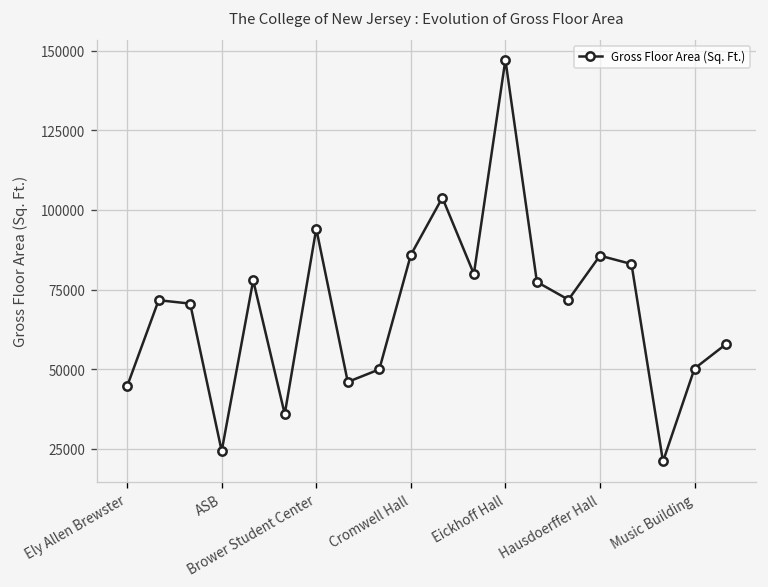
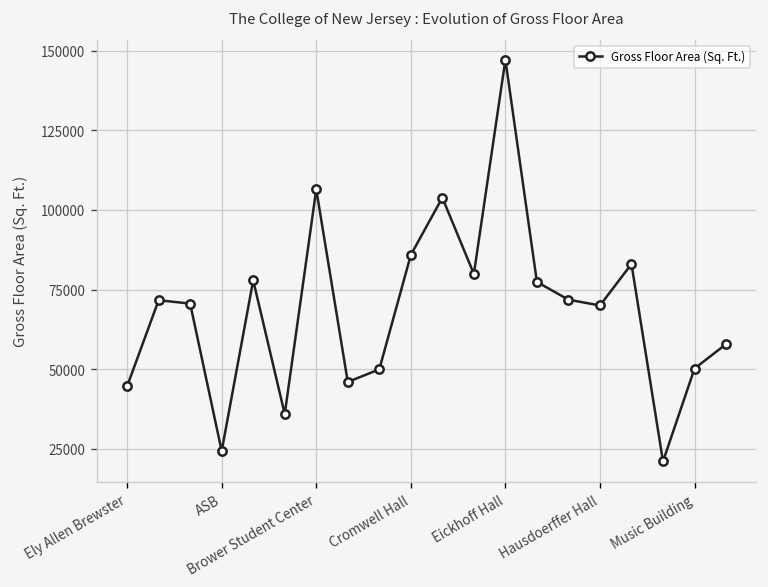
  {
    "Ely Allen Brewster": 45000,
    "ASB": 24000,
-   "Brower Student Center": 94000,
+   "Brower Student Center": 106000,
    "Cromwell Hall": 86000,
    "Eickhoff Hall": 147000,
-   "Hausdoerffer Hall": 86000,
+   "Hausdoerffer Hall": 70000,
    "Music Building": 50000
  }
